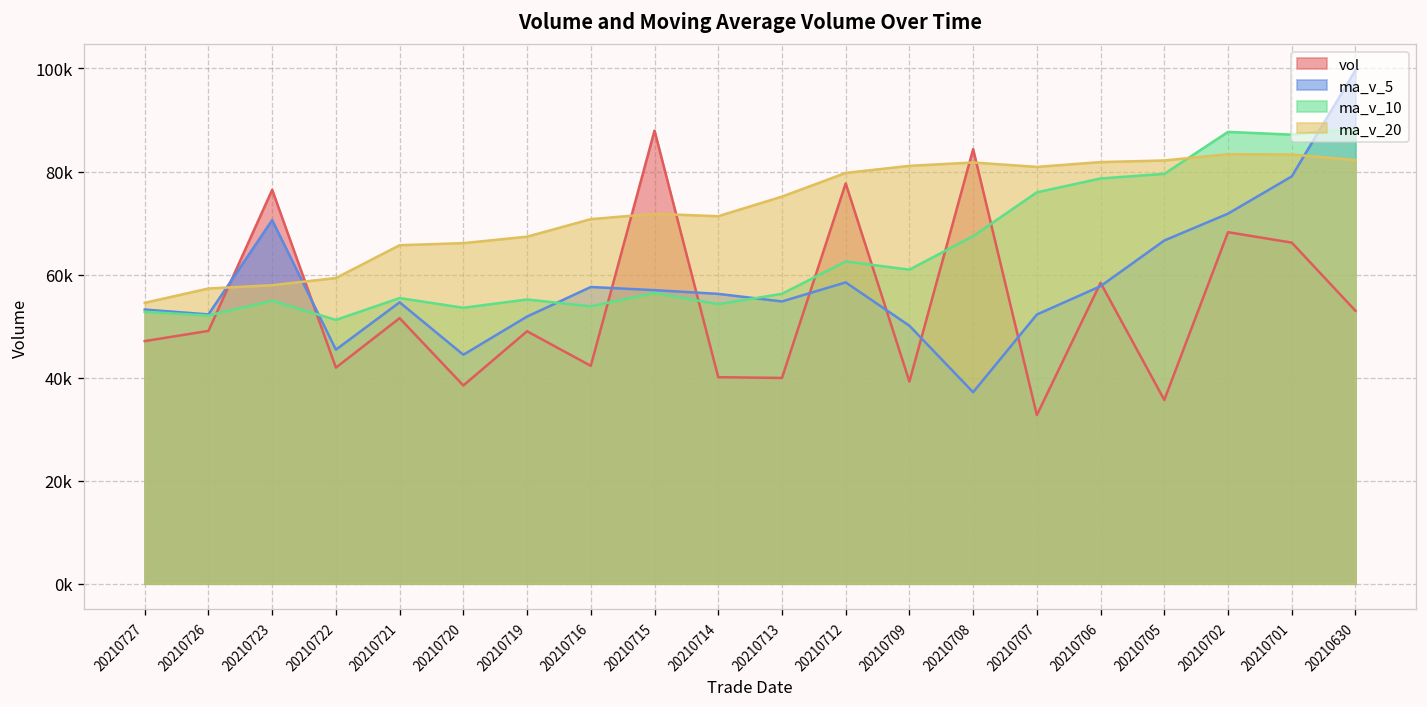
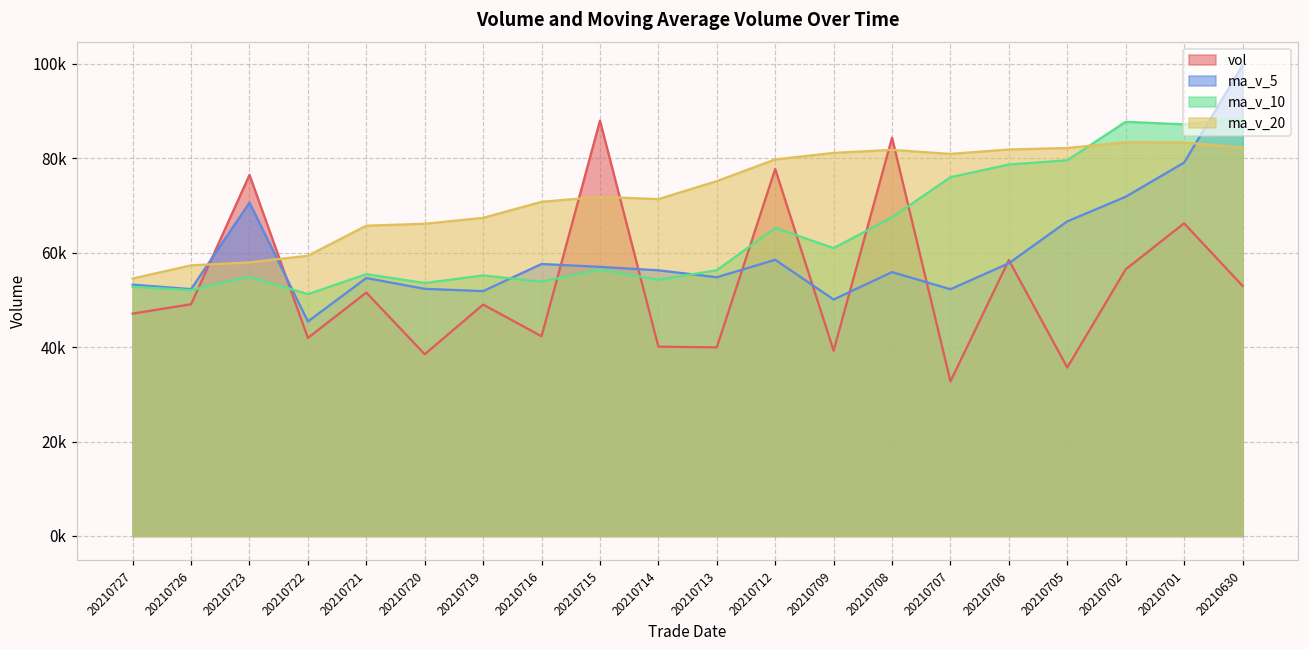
  {
    "vol": {
      "20210727": 47000,
      "20210726": 49000,
      "20210723": 76000,
      "20210722": 42000,
      "20210721": 52000,
      "20210720": 38000,
      "20210719": 49000,
      "20210716": 42000,
      "20210715": 88000,
      "20210714": 40000,
      "20210713": 40000,
      "20210712": 78000,
      "20210709": 39000,
      "20210708": 84000,
      "20210707": 33000,
      "20210706": 58000,
      "20210705": 36000,
-     "20210702": 68000,
+     "20210702": 56000,
      "20210701": 66000,
      "20210630": 53000
    },
    "ma_v_5": {
      "20210723": 71000,
      "20210722": 45000,
      "20210721": 55000,
-     "20210720": 44000,
+     "20210720": 52000,
      "20210719": 52000,
      "20210716": 58000,
      "20210714": 56000,
      "20210713": 55000,
      "20210712": 58000,
      "20210709": 50000,
-     "20210708": 37000,
+     "20210708": 56000,
      "20210707": 52000,
      "20210706": 58000,
      "20210705": 67000,
      "20210702": 72000,
      "20210701": 79000
    },
    "ma_v_10": {
      "20210723": 55000,
      "20210722": 51000,
      "20210721": 55000,
      "20210720": 54000,
      "20210719": 55000,
      "20210716": 54000,
      "20210714": 54000,
      "20210713": 56000,
-     "20210712": 63000,
+     "20210712": 65000,
      "20210709": 61000,
      "20210708": 67000,
      "20210707": 76000,
      "20210706": 79000,
      "20210705": 80000,
      "20210702": 88000
    },
    "ma_v_20": {
      "20210727": 55000,
      "20210726": 57000,
      "20210723": 58000,
      "20210722": 59000,
      "20210721": 66000,
      "20210720": 66000,
      "20210719": 67000,
      "20210716": 71000,
      "20210715": 72000,
      "20210714": 71000,
      "20210713": 75000,
      "20210712": 80000,
      "20210709": 81000,
      "20210708": 82000,
      "20210707": 81000,
      "20210706": 82000,
      "20210705": 82000,
      "20210702": 83000,
      "20210701": 83000,
      "20210630": 82000
    }
  }
